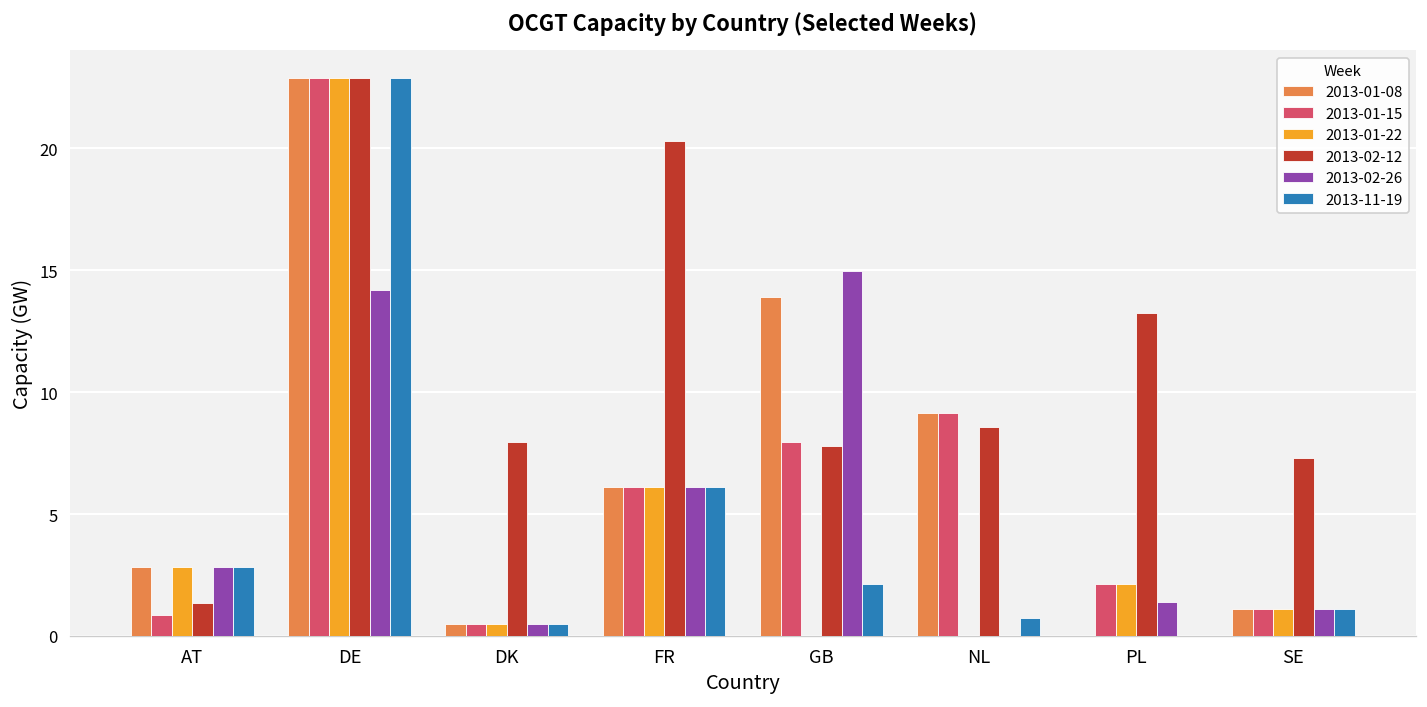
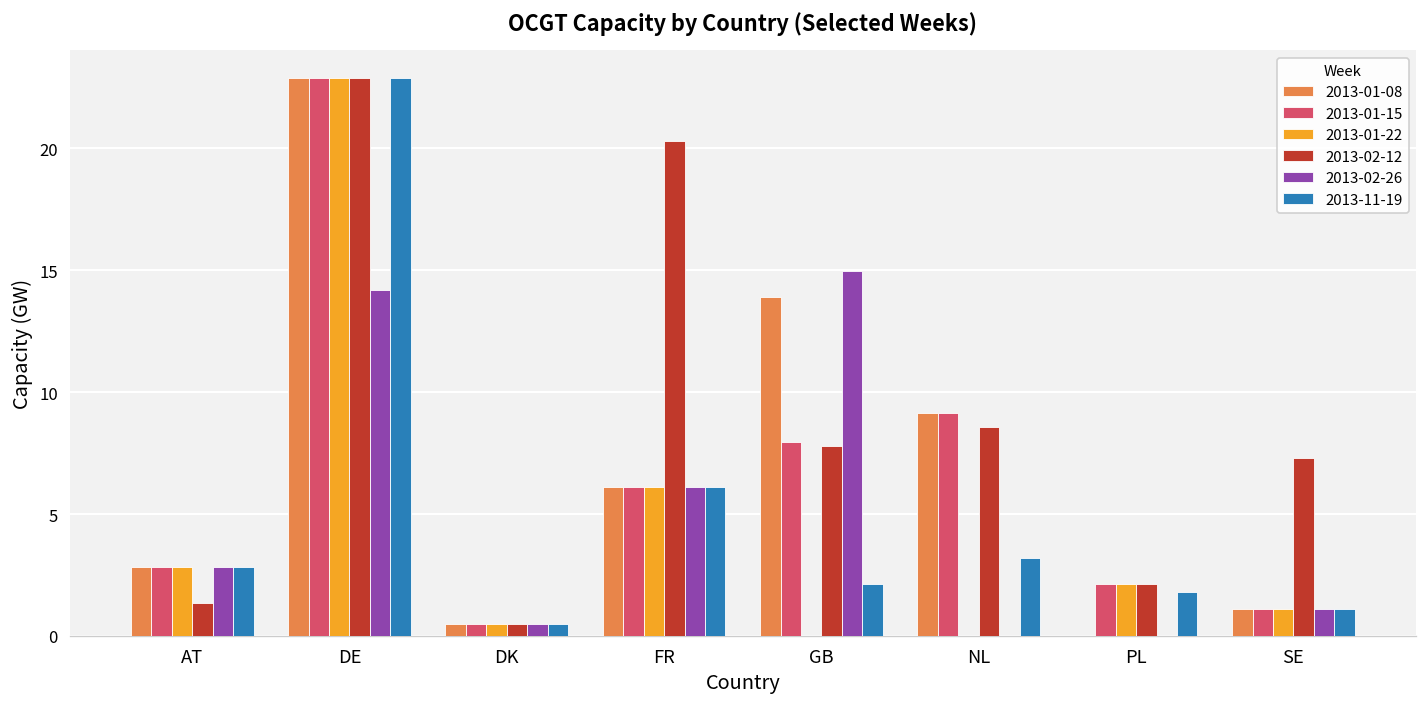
  {
    "2013-01-15": {
-     "AT": 0.8,
+     "AT": 2.8,
      "DE": 22.9,
      "DK": 0.5,
      "FR": 6.1,
      "GB": 7.9,
      "NL": 9.2,
      "PL": 2.1,
      "SE": 1.1
    },
    "2013-02-12": {
      "AT": 1.4,
      "DE": 22.9,
-     "DK": 7.9,
+     "DK": 0.5,
      "FR": 20.3,
      "GB": 7.8,
      "NL": 8.6,
-     "PL": 13.3,
+     "PL": 2.1,
      "SE": 7.3
    },
    "2013-02-26": {
      "AT": 2.8,
      "DE": 14.2,
      "DK": 0.5,
      "FR": 6.1,
      "GB": 15.0,
      "NL": 0.0,
-     "PL": 1.4,
+     "PL": 0.0,
      "SE": 1.1
    },
    "2013-11-19": {
      "AT": 2.8,
      "DE": 22.9,
      "DK": 0.5,
      "FR": 6.1,
      "GB": 2.1,
-     "NL": 0.7,
-     "PL": 0.0,
+     "NL": 3.2,
+     "PL": 1.8,
      "SE": 1.1
    }
  }
